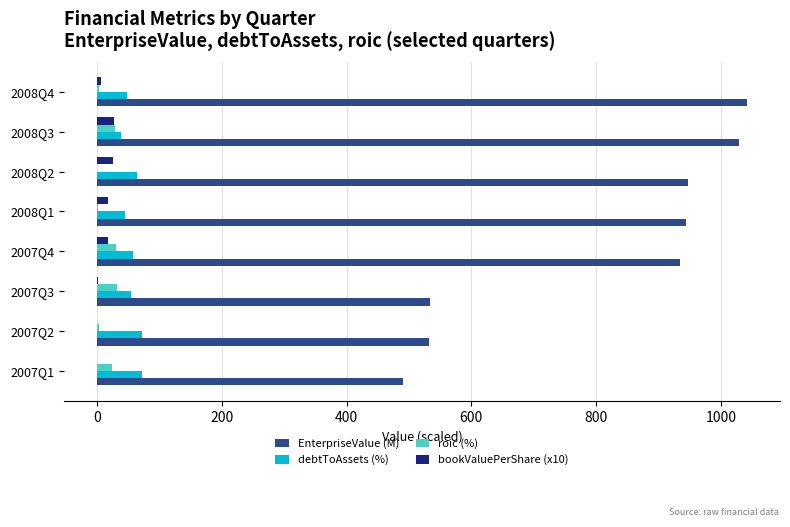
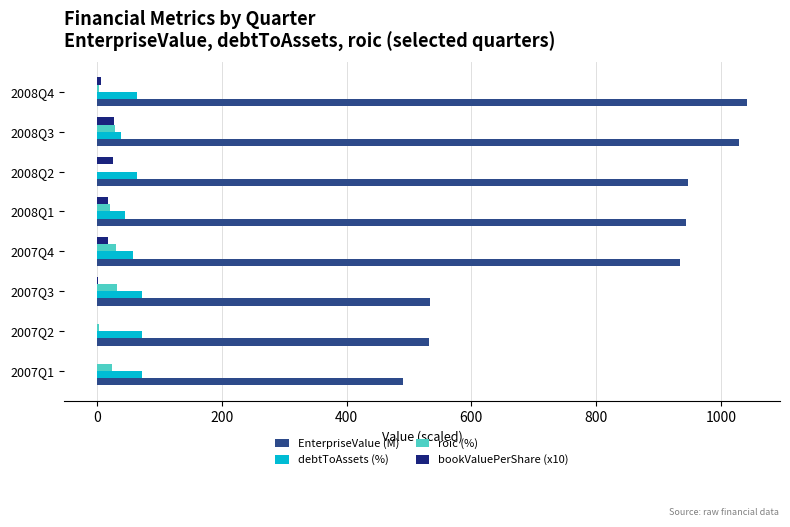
  {
    "debtToAssets (%)": {
-     "2008Q4": 50,
+     "2008Q4": 60,
      "2008Q3": 40,
      "2008Q2": 60,
      "2008Q1": 40,
      "2007Q4": 60,
-     "2007Q3": 50,
+     "2007Q3": 70,
      "2007Q2": 70,
      "2007Q1": 70
    },
    "roic (%)": {
      "2008Q3": 30,
-     "2008Q1": 0,
+     "2008Q1": 20,
      "2007Q4": 30,
      "2007Q3": 30,
      "2007Q1": 20
    }
  }
